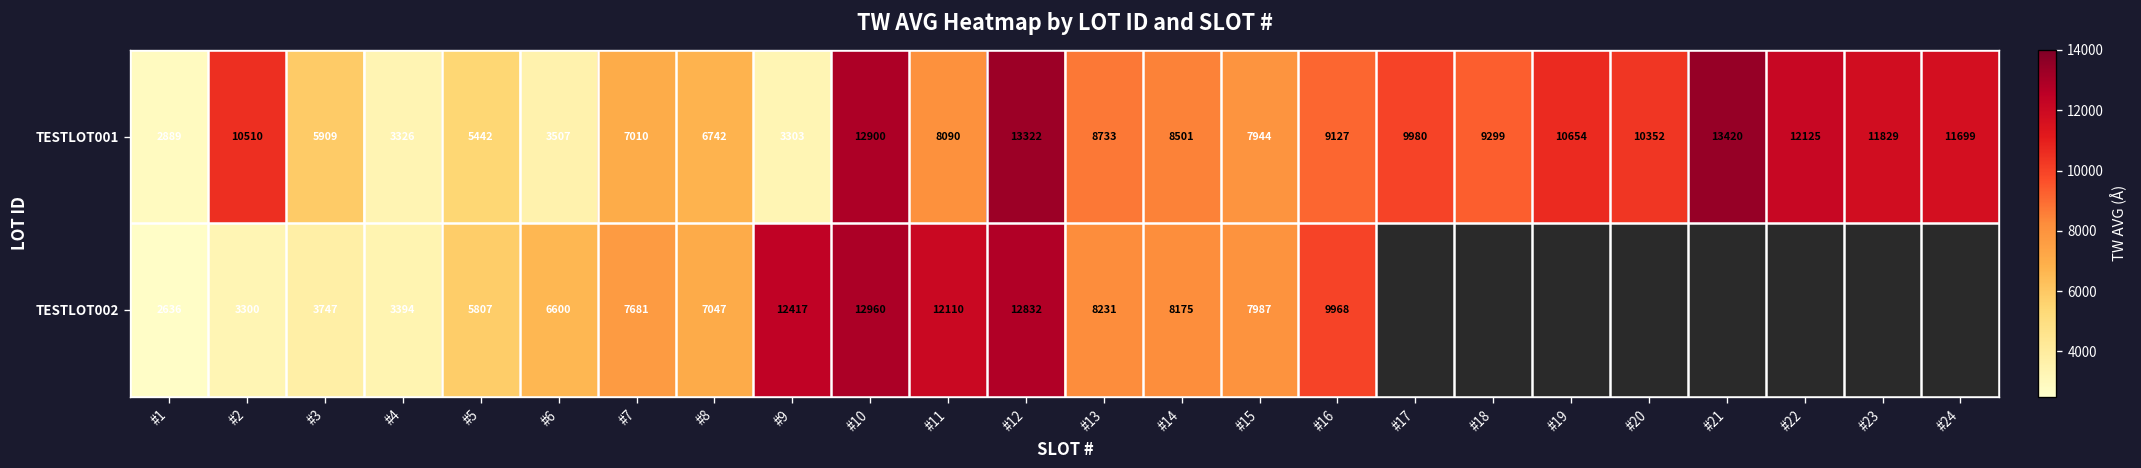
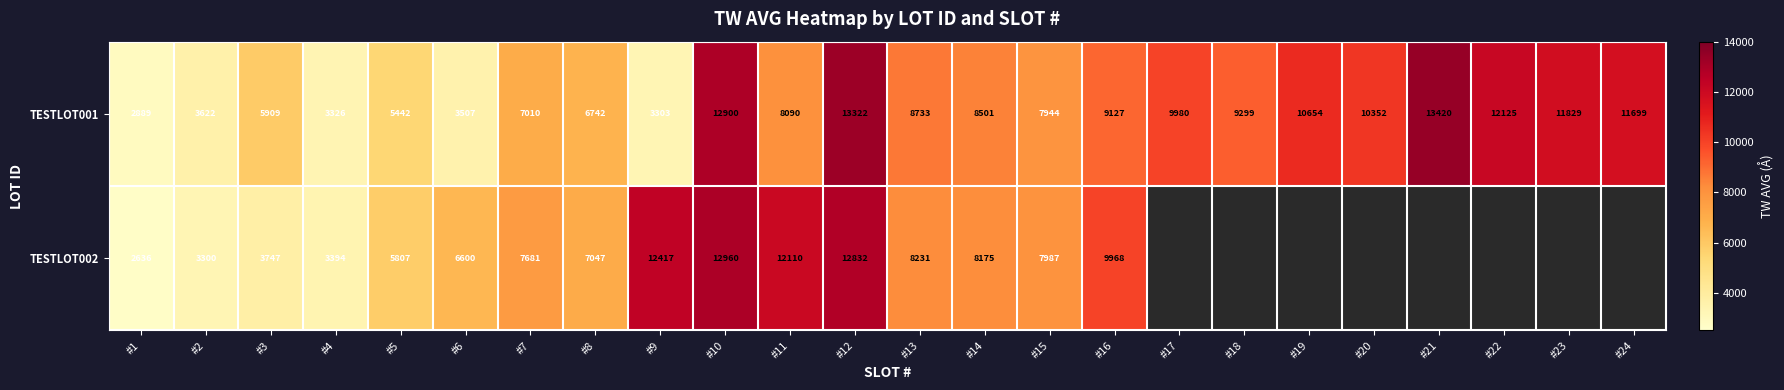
  {
    "TESTLOT001": {
      "#1": 2889,
-     "#2": 10510,
+     "#2": 3622,
      "#3": 5909,
      "#4": 3326,
      "#5": 5442,
      "#6": 3507,
      "#7": 7010,
      "#8": 6742,
      "#9": 3303,
      "#10": 12900,
      "#11": 8090,
      "#12": 13322,
      "#13": 8733,
      "#14": 8501,
      "#15": 7944,
      "#16": 9127,
      "#17": 9980,
      "#18": 9299,
      "#19": 10654,
      "#20": 10352,
      "#21": 13420,
      "#22": 12125,
      "#23": 11829,
      "#24": 11699
    },
    "TESTLOT002": {
      "#1": 2636,
      "#2": 3300,
      "#3": 3747,
      "#4": 3394,
      "#5": 5807,
      "#6": 6600,
      "#7": 7681,
      "#8": 7047,
      "#9": 12417,
      "#10": 12960,
      "#11": 12110,
      "#12": 12832,
      "#13": 8231,
      "#14": 8175,
      "#15": 7987,
      "#16": 9968
    }
  }
